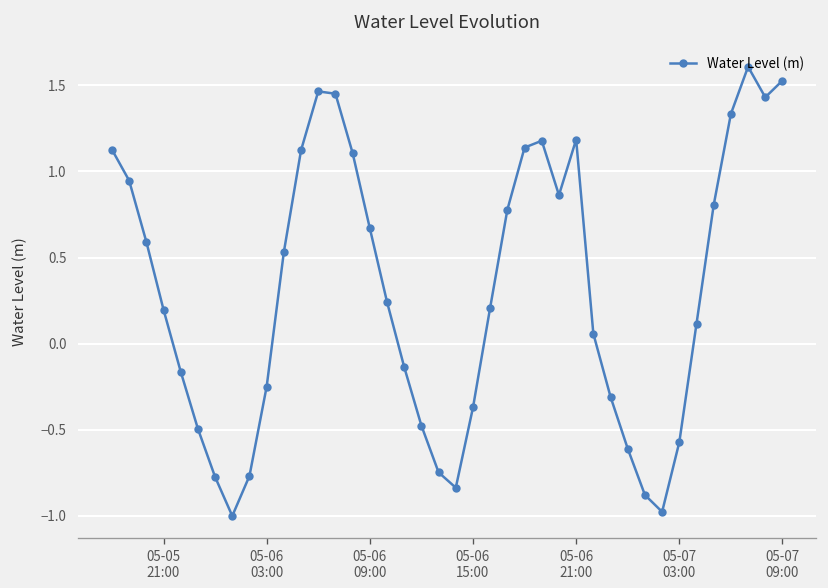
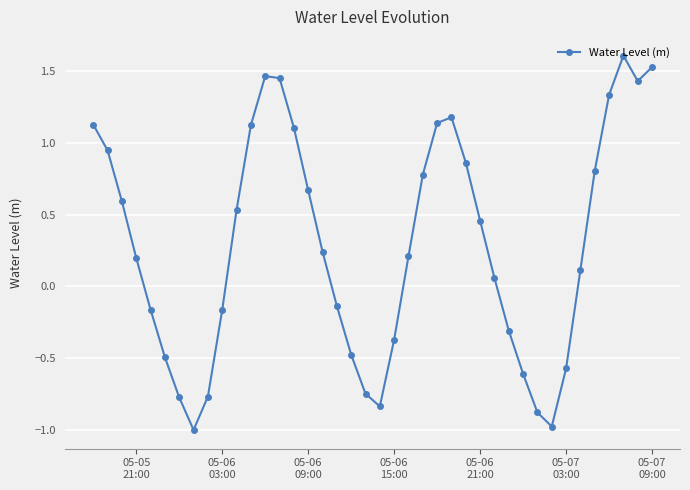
  {
    "05-05 21:00": 0.20,
-   "05-06 03:00": -0.25,
+   "05-06 03:00": -0.16,
    "05-06 09:00": 0.67,
    "05-06 15:00": -0.37,
-   "05-06 21:00": 1.19,
+   "05-06 21:00": 0.46,
    "05-07 03:00": -0.57,
    "05-07 09:00": 1.53
  }
